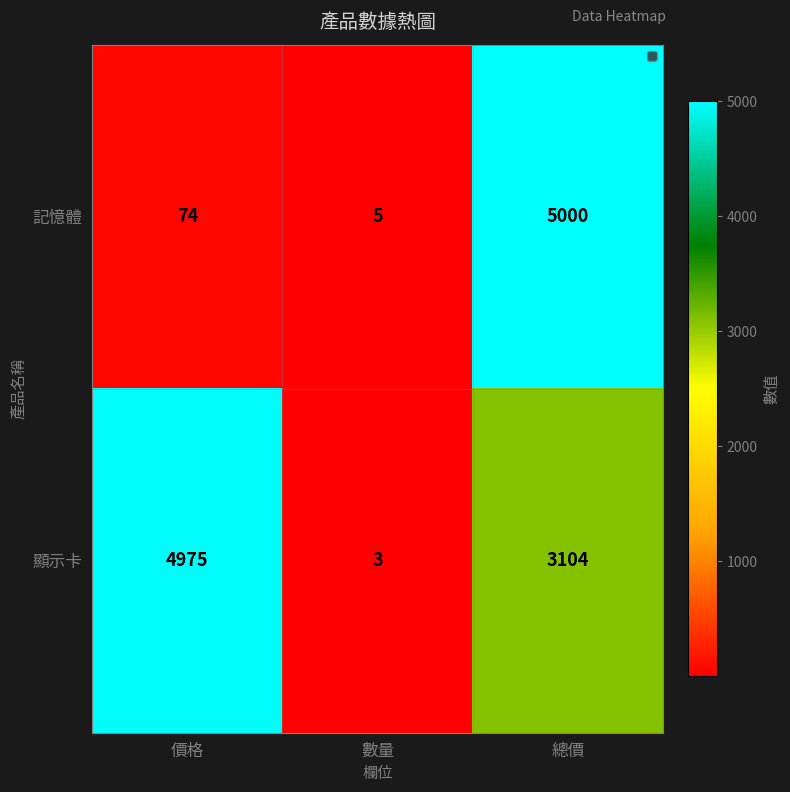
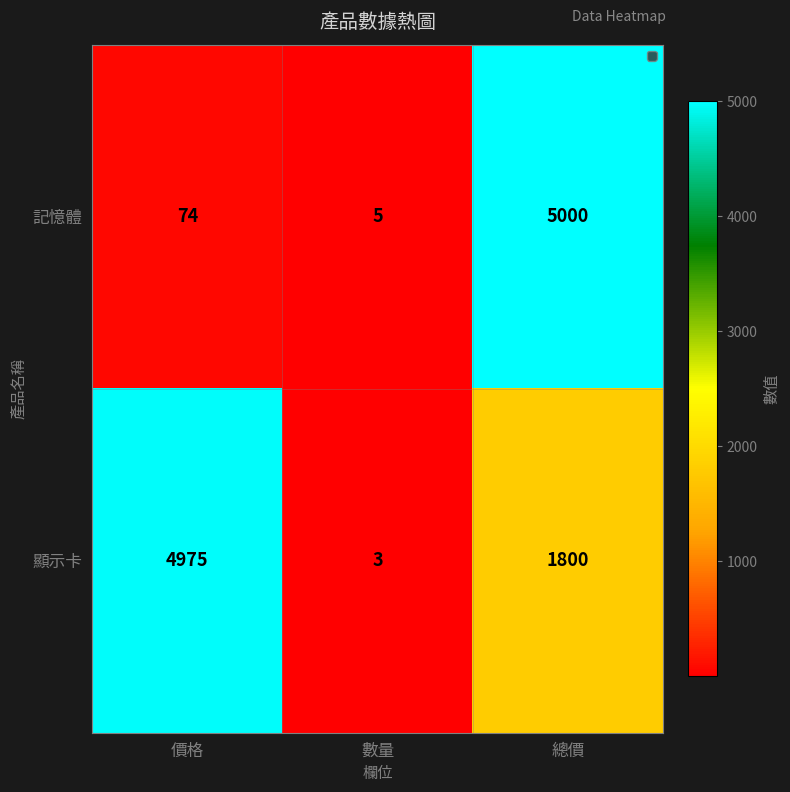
  {
    "記憶體": {
      "價格": 74,
      "數量": 5,
      "總價": 5000
    },
    "顯示卡": {
      "價格": 4975,
      "數量": 3,
-     "總價": 3104
+     "總價": 1800
    }
  }
